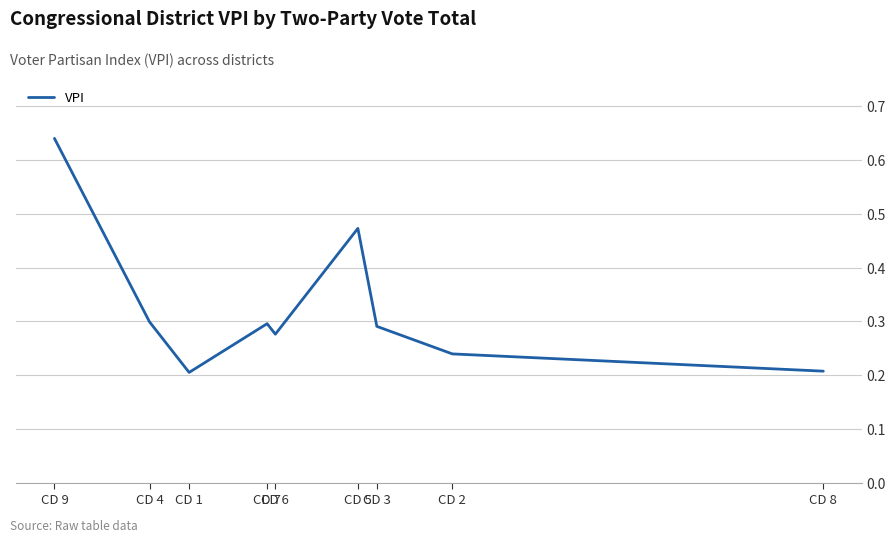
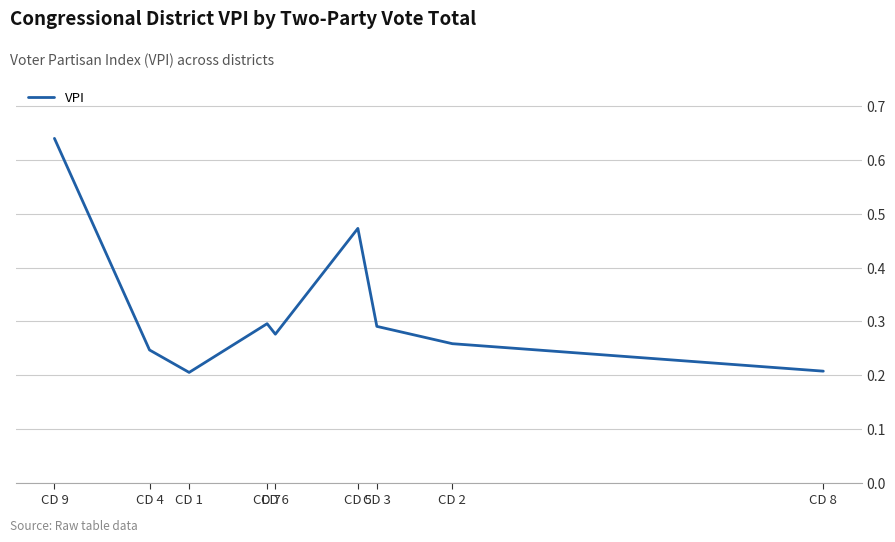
  {
    "CD 9": 0.64,
-   "CD 4": 0.30,
+   "CD 4": 0.25,
    "CD 1": 0.20,
-   "CD 2": 0.24,
+   "CD 2": 0.26,
    "CD 8": 0.21
  }
